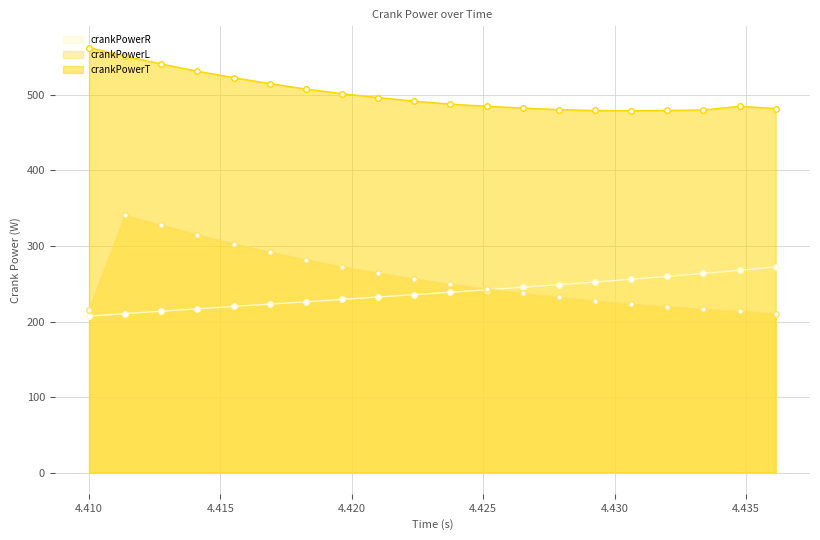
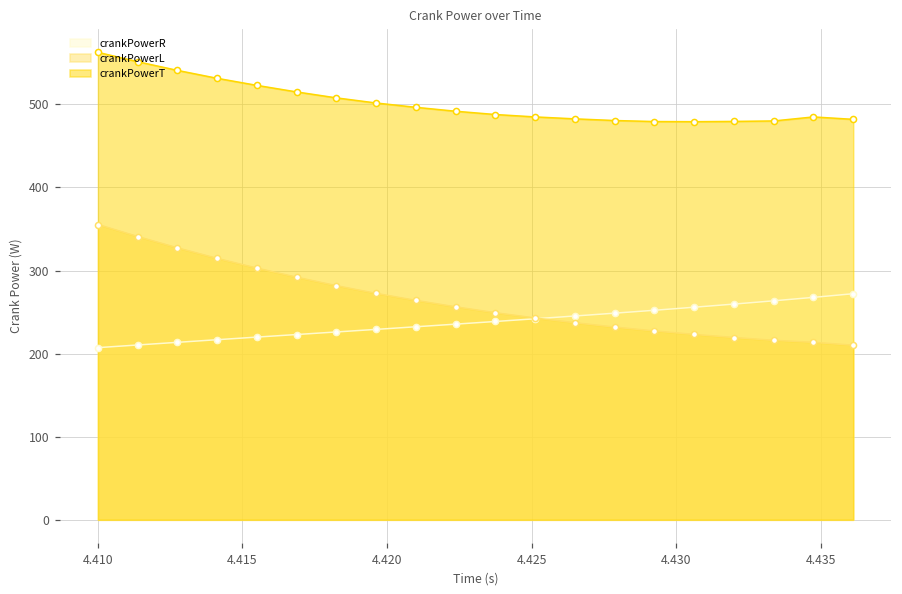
  {
    "crankPowerR": {
      "4.410": 210
    },
    "crankPowerL": {
-     "4.410": 220
+     "4.410": 360
    },
    "crankPowerT": {
      "4.410": 560
    }
  }
